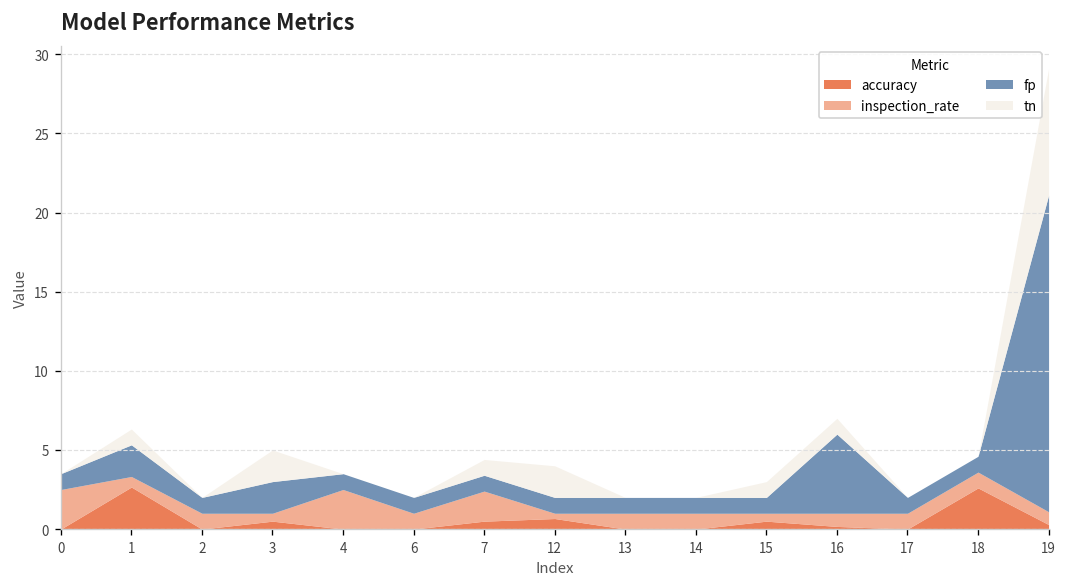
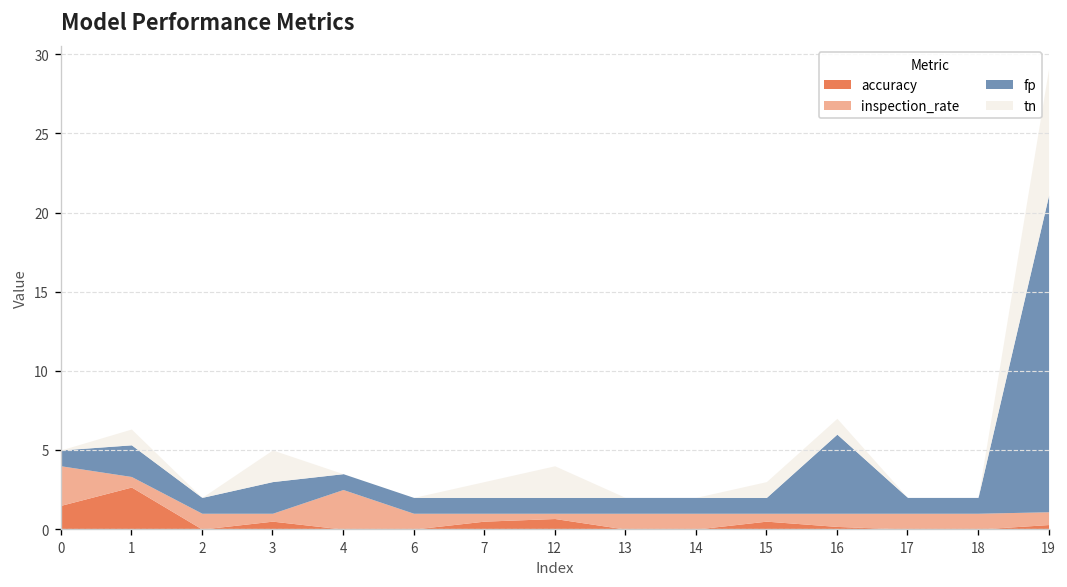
  {
    "accuracy": {
-     "0": 0.0,
+     "0": 1.5,
      "1": 2.7,
      "2": 0.0,
      "3": 0.5,
      "4": 0.0,
      "6": 0.0,
      "7": 0.5,
      "12": 0.7,
      "13": 0.0,
      "14": 0.0,
      "15": 0.5,
      "17": 0.0,
-     "18": 2.6,
+     "18": 0.0,
      "19": 0.3
    },
    "inspection_rate": {
      "0": 2.5,
      "1": 0.7,
      "2": 1.0,
      "3": 0.5,
      "4": 2.5,
      "6": 1.0,
-     "7": 1.9,
+     "7": 0.5,
      "12": 0.3,
      "13": 1.0,
      "14": 1.0,
      "15": 0.5,
      "16": 0.8,
      "17": 1.0,
      "18": 1.0,
      "19": 0.8
    },
    "fp": {
      "1": 2.0,
      "3": 2.0,
      "7": 1.0,
      "12": 1.0,
      "15": 1.0,
      "16": 5.0,
      "19": 20.0
    },
    "tn": {
      "1": 1.0,
      "3": 2.0,
      "7": 1.0,
      "12": 2.0,
      "15": 1.0,
      "16": 1.0,
      "19": 8.0
    }
  }
